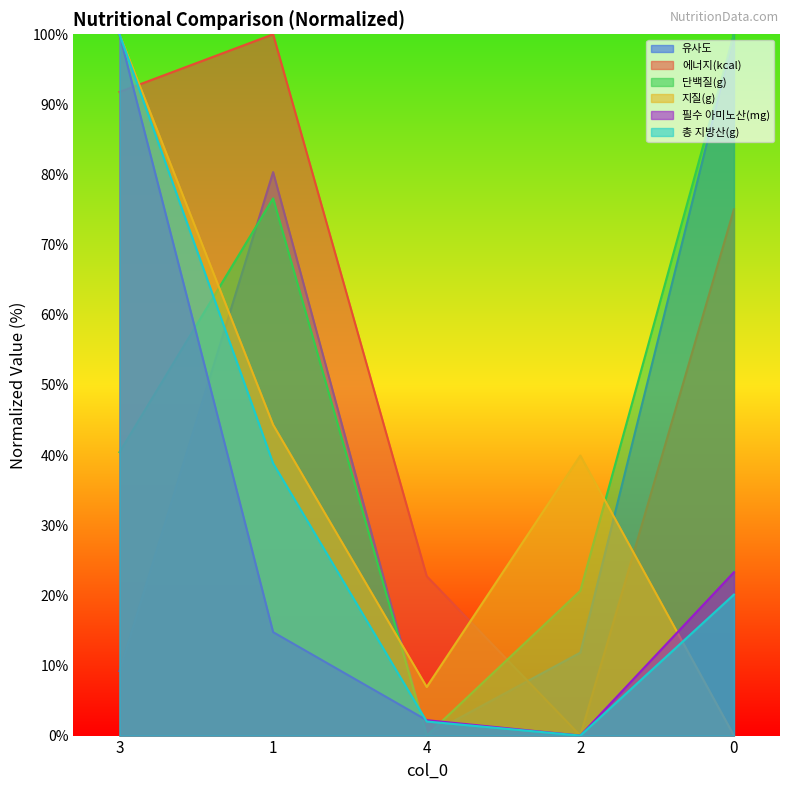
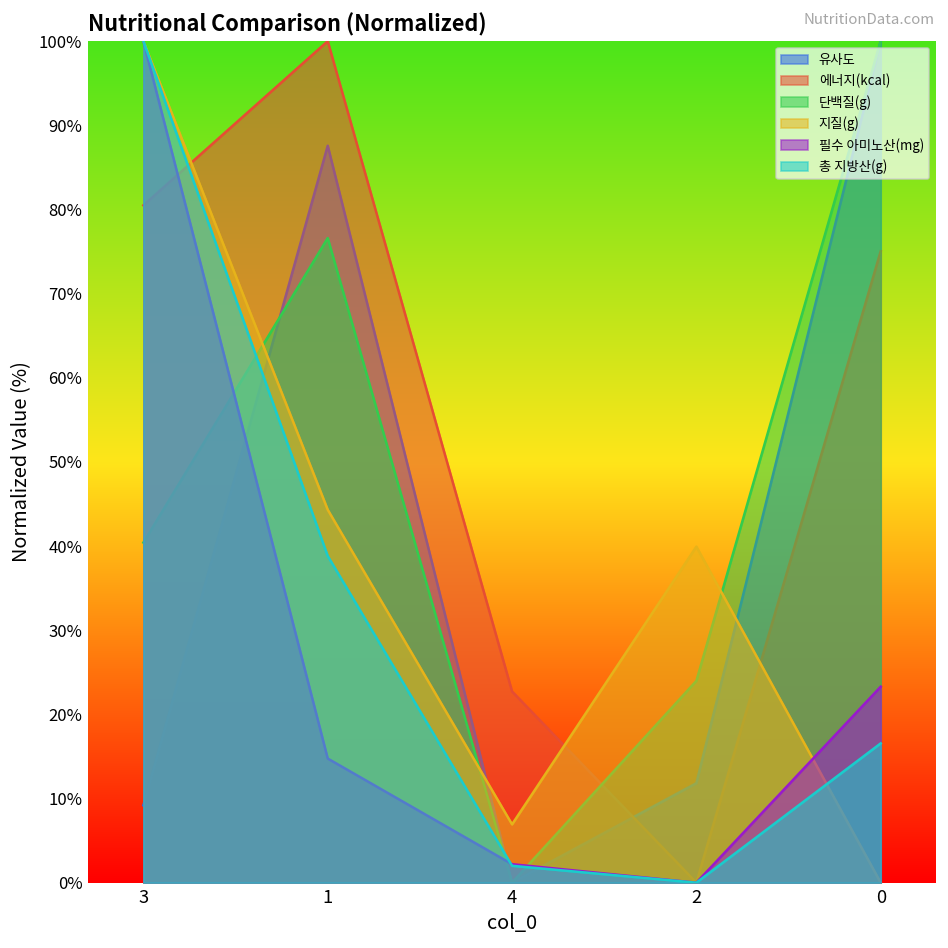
  {
    "유사도": {
      "3": "9%",
-     "1": "80%",
+     "1": "88%",
      "2": "12%"
    },
    "에너지(kcal)": {
-     "3": "92%",
+     "3": "80%",
      "1": "100%",
      "4": "23%",
      "0": "75%"
    },
    "단백질(g)": {
      "3": "40%",
      "1": "77%",
-     "2": "21%"
+     "2": "24%"
    },
    "지질(g)": {
      "1": "44%",
      "4": "7%",
      "2": "40%",
      "0": "0%"
    },
    "필수 아미노산(mg)": {
      "1": "15%",
      "0": "23%"
    },
    "총 지방산(g)": {
      "1": "39%",
-     "0": "20%"
+     "0": "17%"
    }
  }
